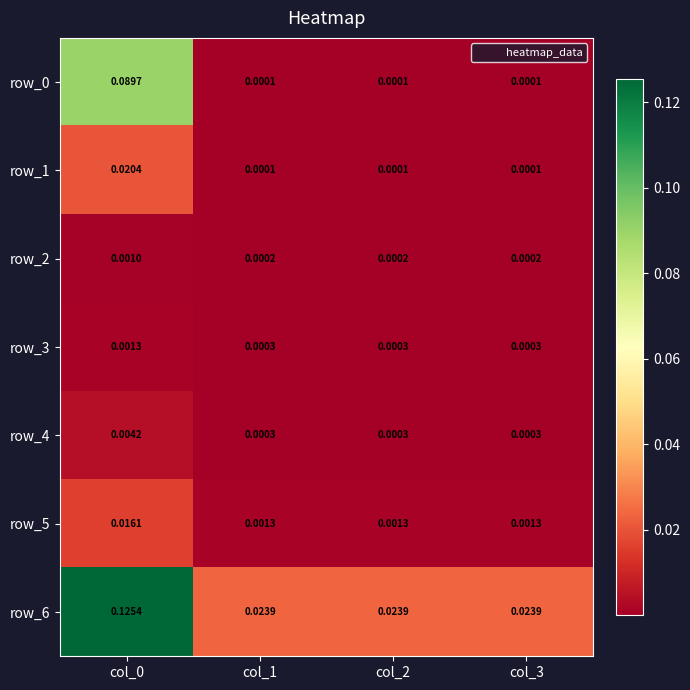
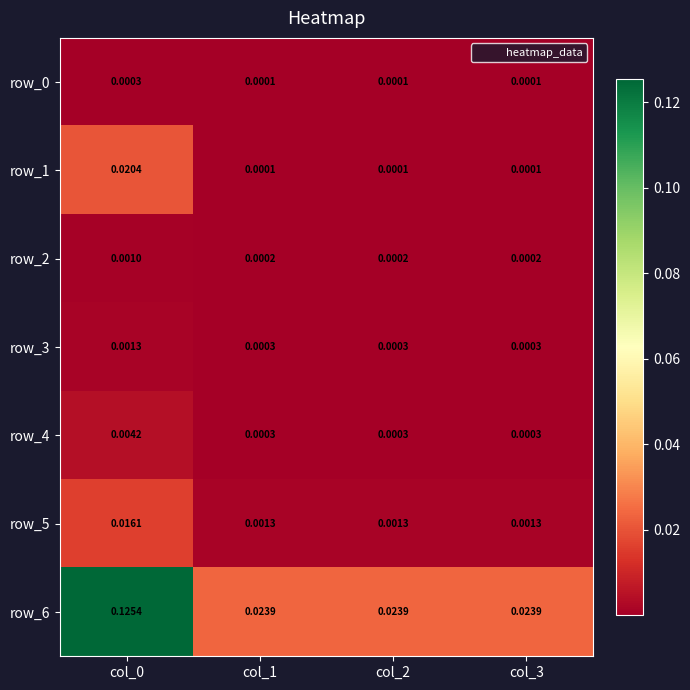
  {
    "row_0": {
-     "col_0": 0.0897,
+     "col_0": 0.0003,
      "col_1": 0.0001,
      "col_2": 0.0001,
      "col_3": 0.0001
    },
    "row_1": {
      "col_0": 0.0204,
      "col_1": 0.0001,
      "col_2": 0.0001,
      "col_3": 0.0001
    },
    "row_2": {
      "col_0": 0.0010,
      "col_1": 0.0002,
      "col_2": 0.0002,
      "col_3": 0.0002
    },
    "row_3": {
      "col_0": 0.0013,
      "col_1": 0.0003,
      "col_2": 0.0003,
      "col_3": 0.0003
    },
    "row_4": {
      "col_0": 0.0042,
      "col_1": 0.0003,
      "col_2": 0.0003,
      "col_3": 0.0003
    },
    "row_5": {
      "col_0": 0.0161,
      "col_1": 0.0013,
      "col_2": 0.0013,
      "col_3": 0.0013
    },
    "row_6": {
      "col_0": 0.1254,
      "col_1": 0.0239,
      "col_2": 0.0239,
      "col_3": 0.0239
    }
  }
